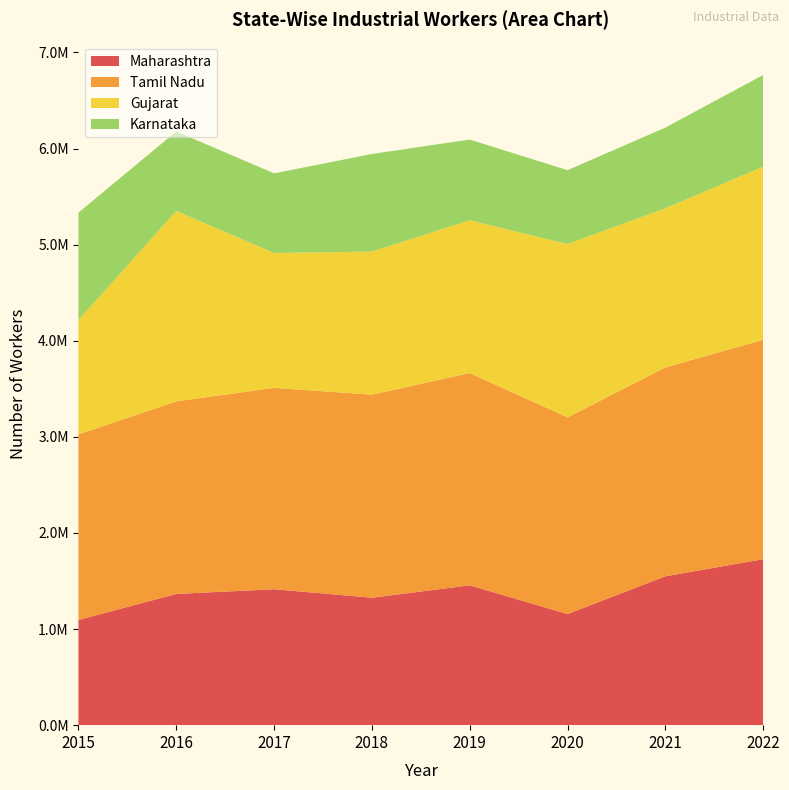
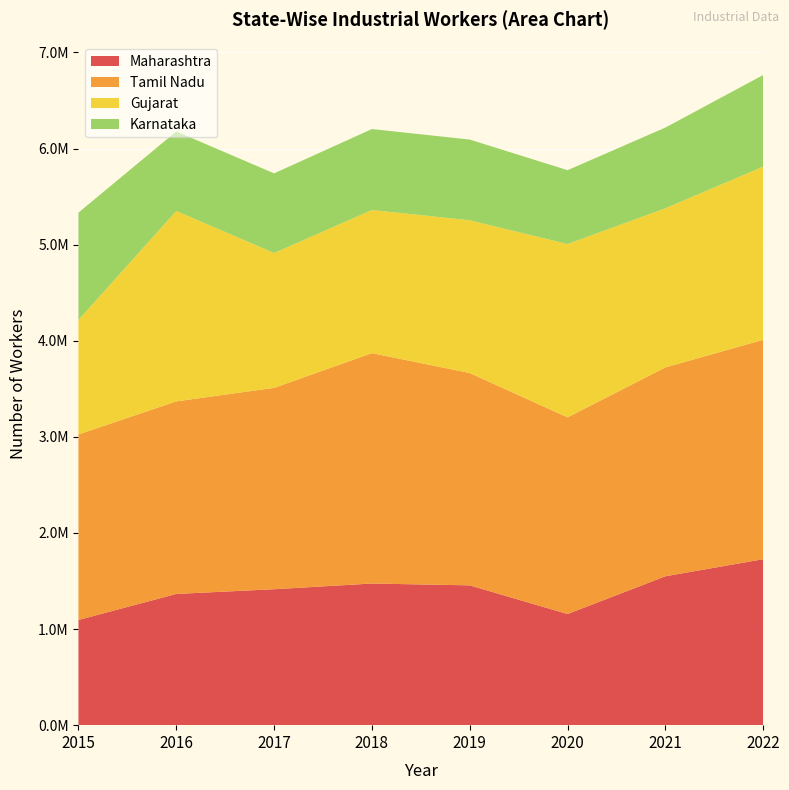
  {
    "Maharashtra": {
      "2015": 1100000,
      "2016": 1400000,
      "2017": 1400000,
-     "2018": 1300000,
+     "2018": 1500000,
      "2019": 1500000,
      "2020": 1200000,
      "2021": 1500000,
      "2022": 1700000
    },
    "Tamil Nadu": {
      "2015": 1900000,
      "2016": 2000000,
      "2017": 2100000,
-     "2018": 2100000,
+     "2018": 2400000,
      "2019": 2200000,
      "2020": 2000000,
      "2021": 2200000,
      "2022": 2300000
    },
    "Gujarat": {
      "2015": 1200000,
      "2016": 2000000,
      "2017": 1400000,
      "2018": 1500000,
      "2019": 1600000,
      "2020": 1800000,
      "2021": 1700000,
      "2022": 1800000
    },
    "Karnataka": {
      "2015": 1100000,
      "2017": 800000,
-     "2018": 1000000,
+     "2018": 800000,
      "2019": 800000,
      "2020": 800000,
      "2021": 800000,
      "2022": 1000000
    }
  }
